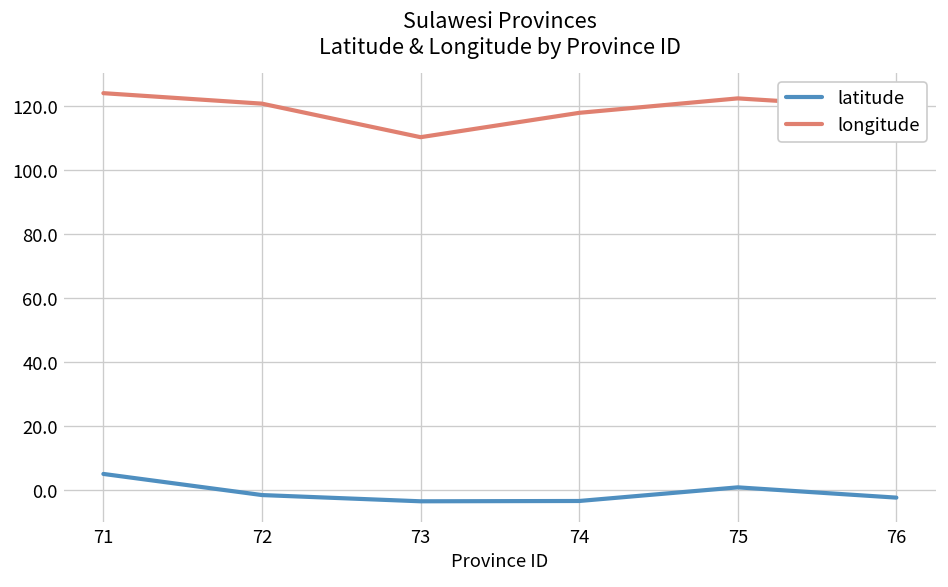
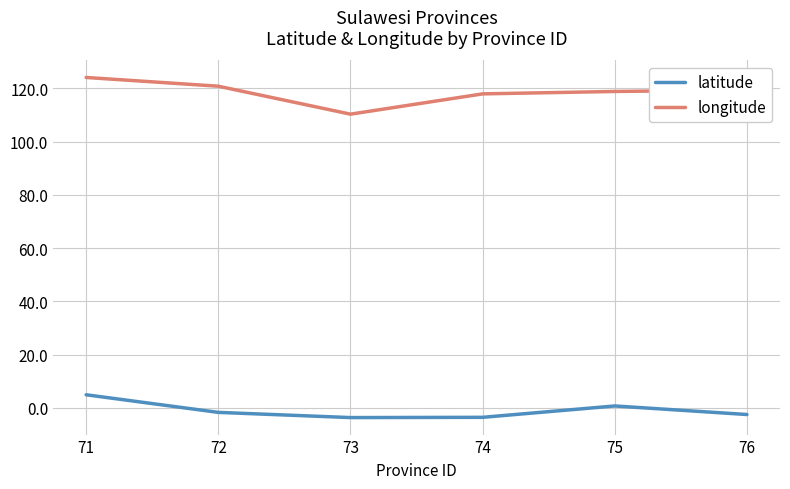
  {
    "latitude": {
      "71": 5,
      "72": -2,
      "73": -4,
      "74": -4,
      "75": 1,
      "76": -2
    },
    "longitude": {
      "71": 124,
      "72": 121,
      "73": 110,
      "74": 118,
-     "75": 122
+     "75": 119
    }
  }
